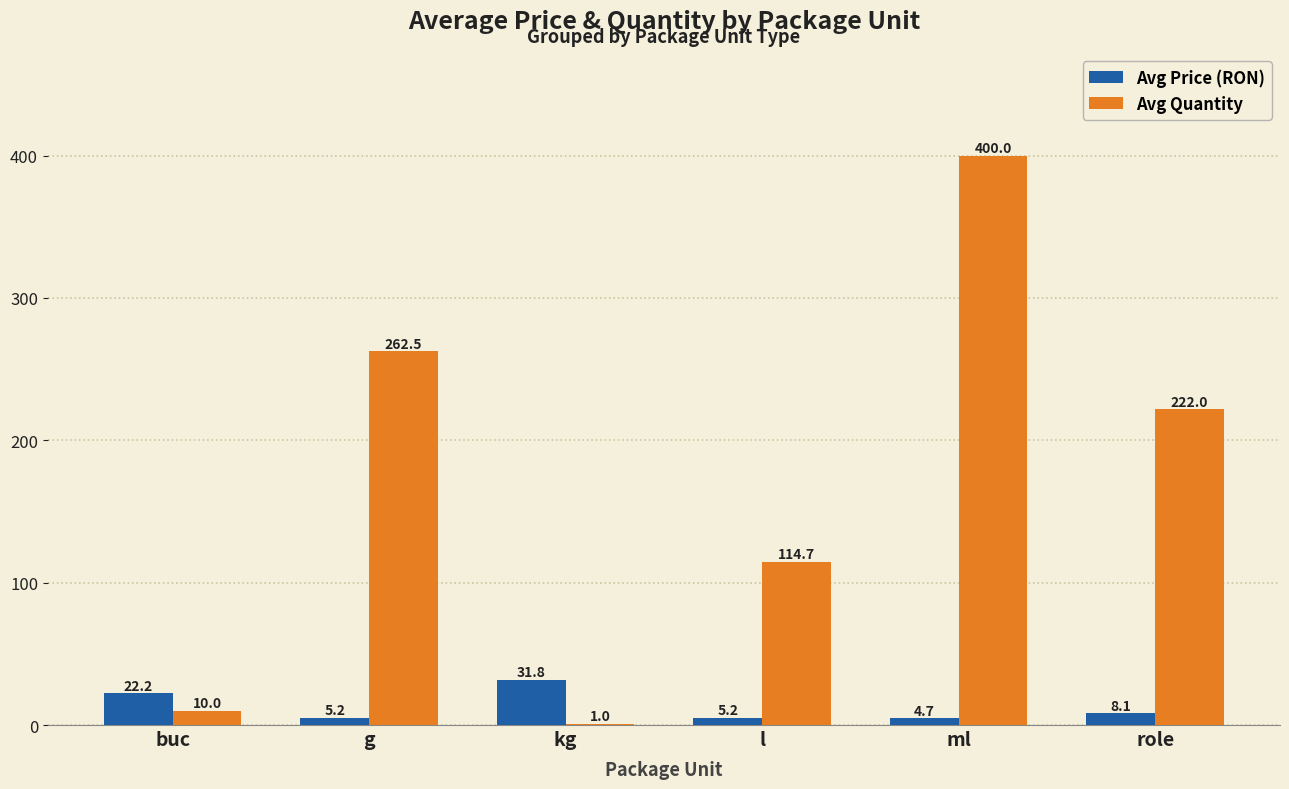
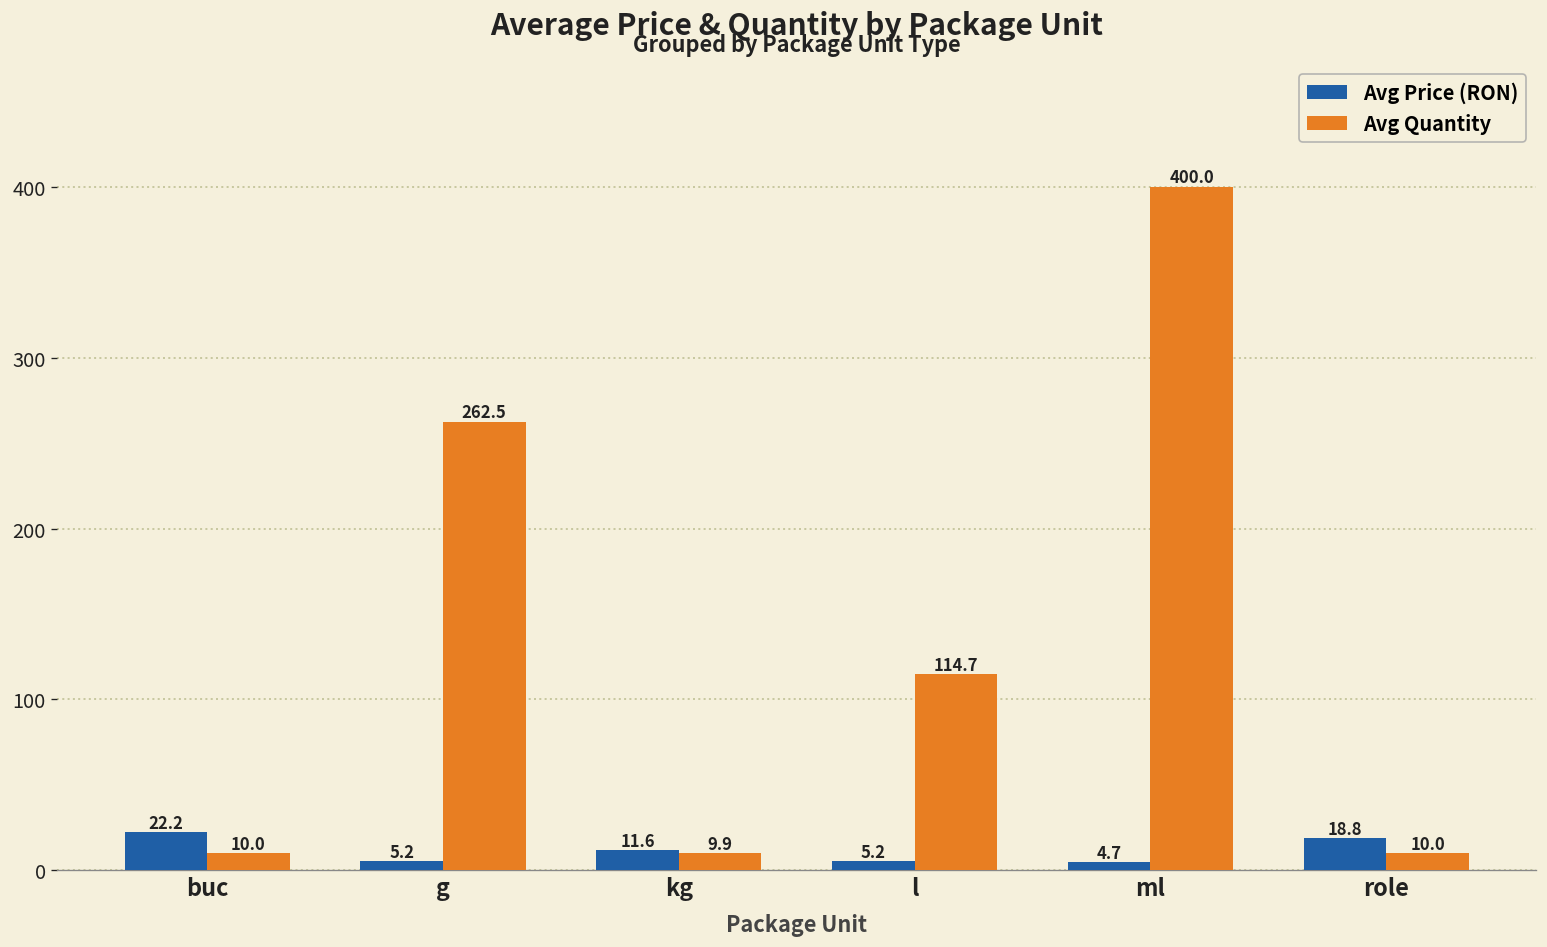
  {
    "Avg Price (RON)": {
      "buc": 22.2,
      "g": 5.2,
-     "kg": 31.8,
+     "kg": 11.6,
      "l": 5.2,
      "ml": 4.7,
-     "role": 8.1
+     "role": 18.8
    },
    "Avg Quantity": {
      "buc": 10.0,
      "g": 262.5,
-     "kg": 1.0,
+     "kg": 9.9,
      "l": 114.7,
      "ml": 400.0,
-     "role": 222.0
+     "role": 10.0
    }
  }
